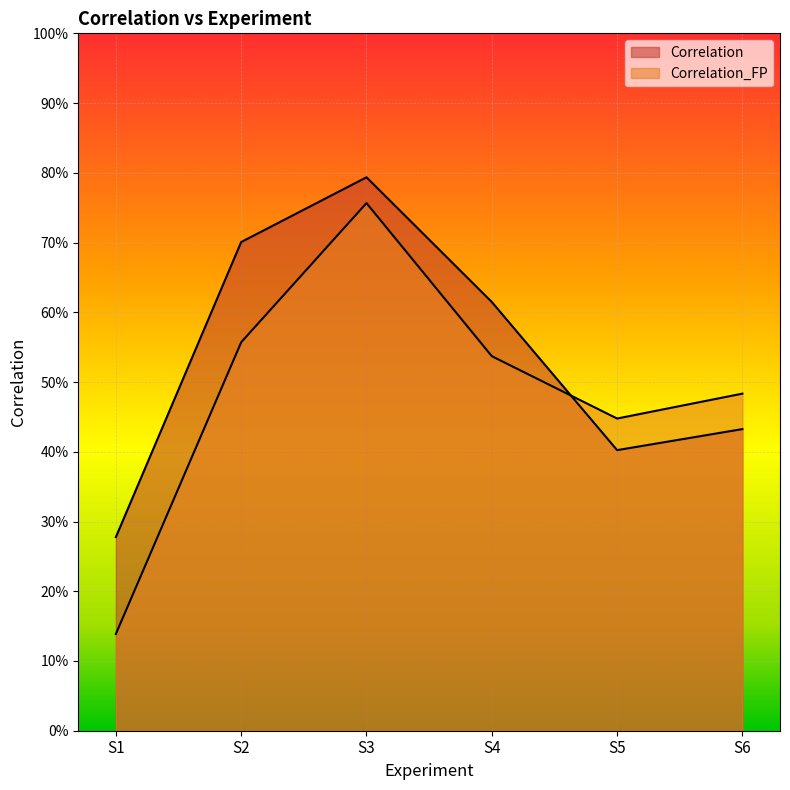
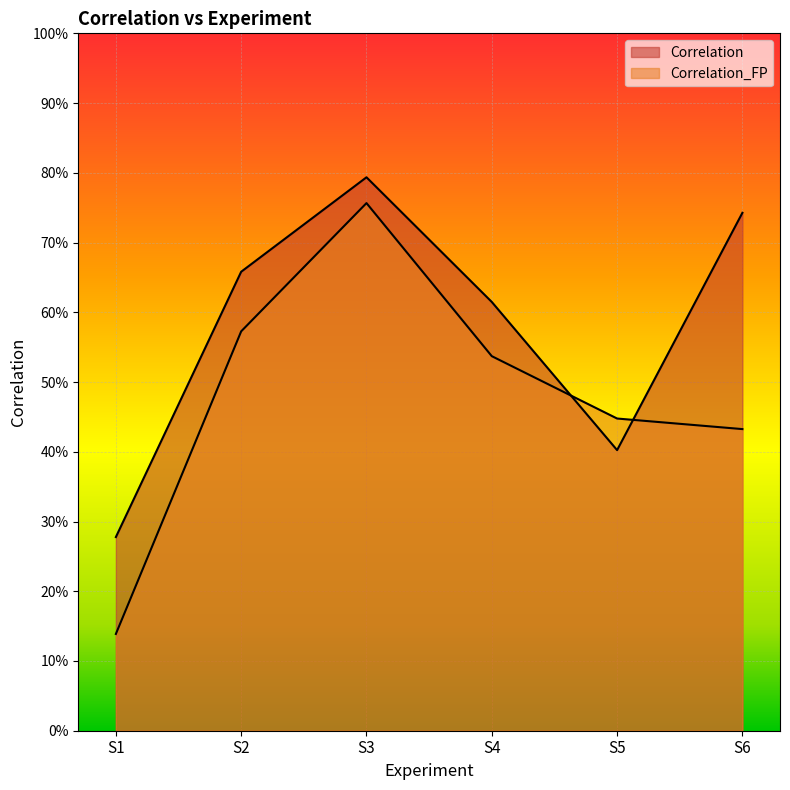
  {
    "Correlation": {
      "S1": "28%",
-     "S2": "70%",
+     "S2": "66%",
      "S3": "79%",
      "S4": "61%",
      "S5": "40%",
-     "S6": "43%"
+     "S6": "74%"
    },
    "Correlation_FP": {
      "S1": "14%",
-     "S2": "56%",
+     "S2": "57%",
      "S3": "76%",
      "S4": "54%",
      "S5": "45%",
-     "S6": "48%"
+     "S6": "43%"
    }
  }
